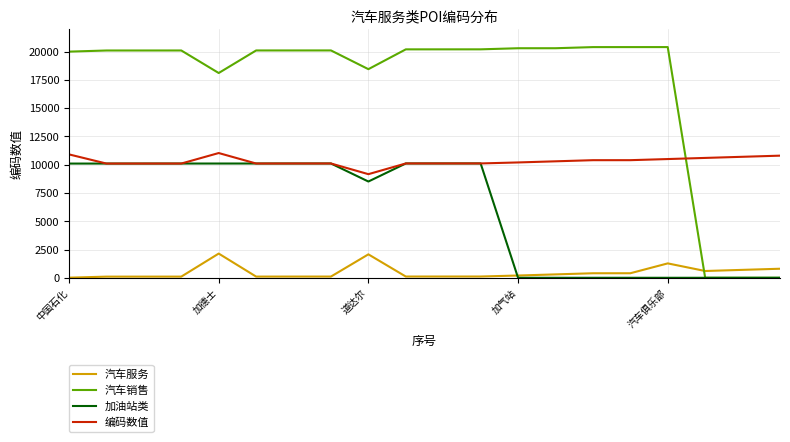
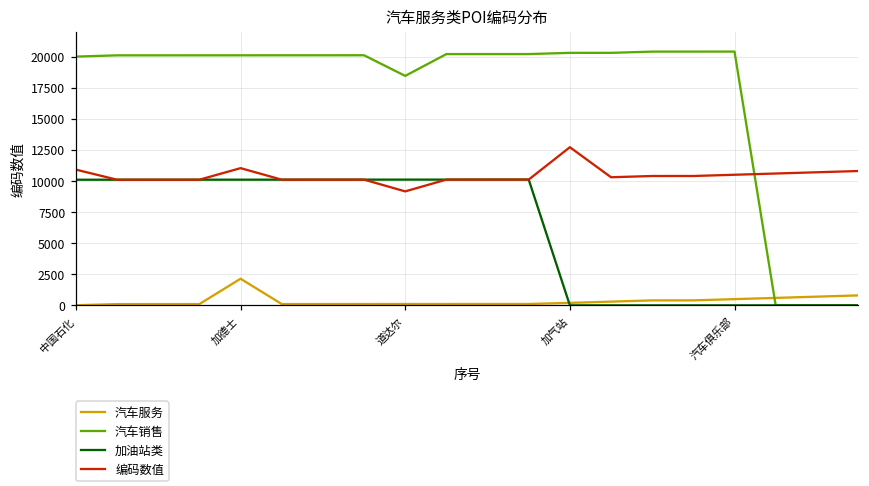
  {
    "汽车服务": {
      "中国石化": 0,
      "加德士": 2100,
-     "道达尔": 2100,
-     "汽车俱乐部": 1300
+     "道达尔": 100,
+     "汽车俱乐部": 500
    },
    "汽车销售": {
      "中国石化": 20000,
-     "加德士": 18100,
+     "加德士": 20100,
      "道达尔": 18400,
      "加气站": 20300,
      "汽车俱乐部": 20400
    },
    "加油站类": {
      "中国石化": 10100,
      "加德士": 10100,
-     "道达尔": 8500,
+     "道达尔": 10100,
      "汽车俱乐部": 0
    },
    "编码数值": {
      "中国石化": 10900,
      "加德士": 11000,
      "道达尔": 9200,
-     "加气站": 10200,
+     "加气站": 12700,
      "汽车俱乐部": 10500
    }
  }
